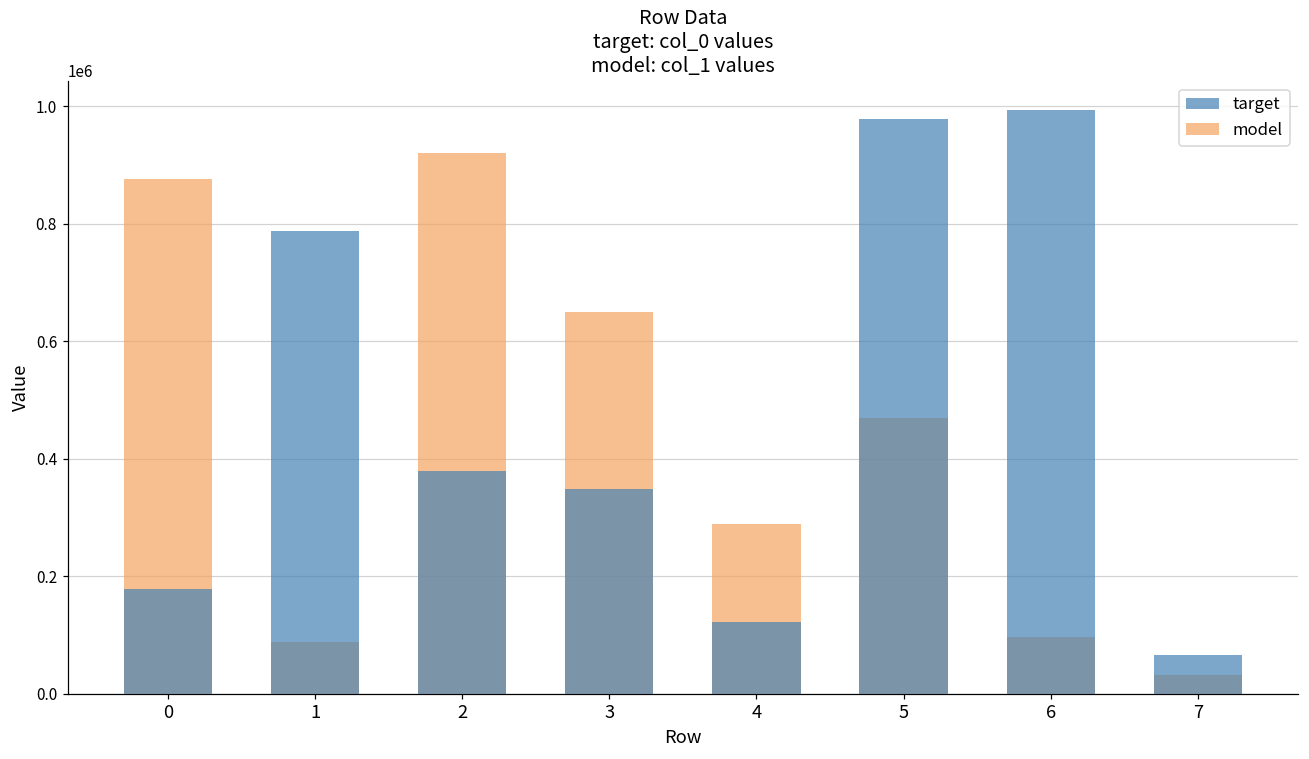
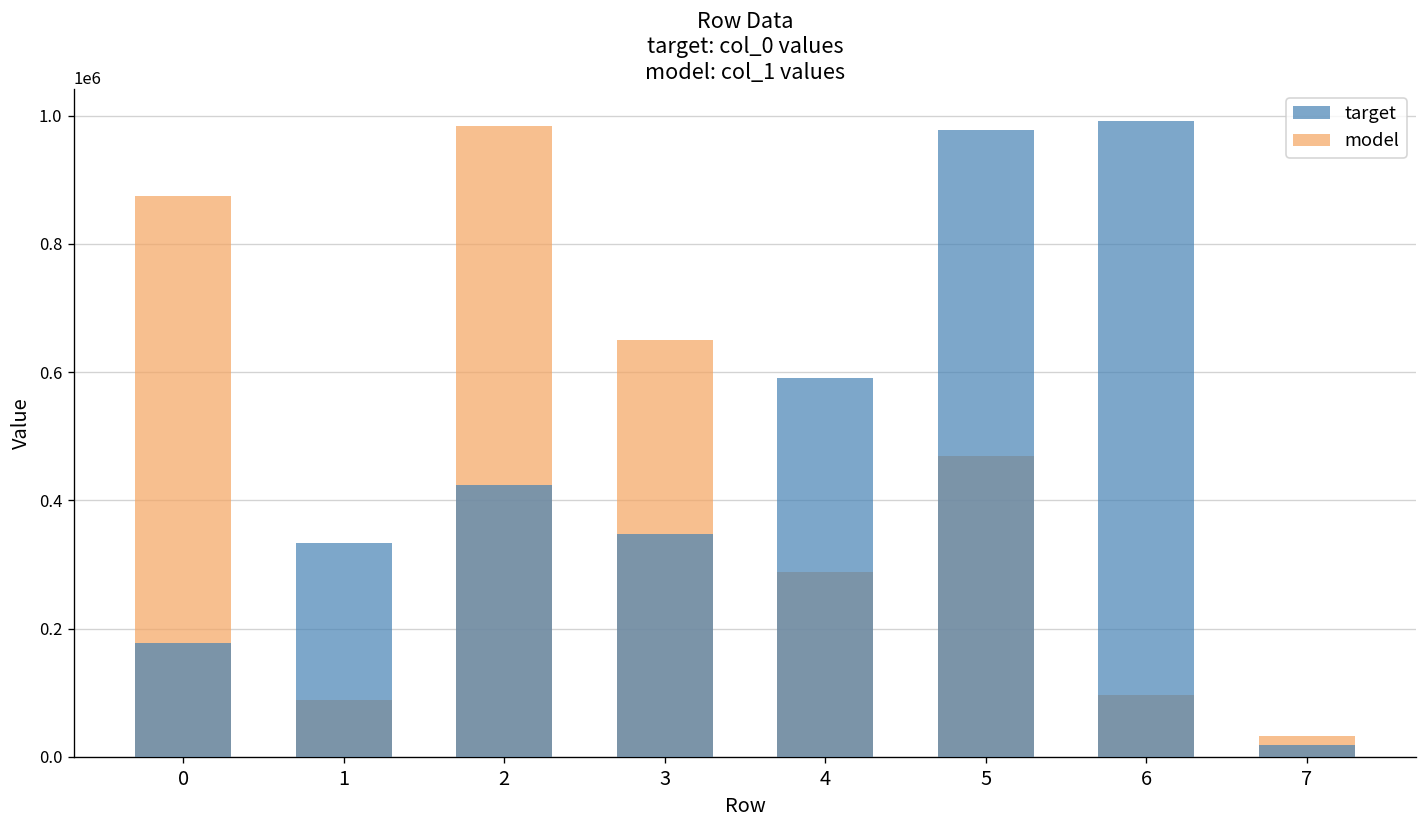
  {
    "target": {
-     "1": 790000,
-     "2": 380000,
-     "4": 120000,
+     "1": 330000,
+     "2": 420000,
+     "4": 590000,
      "5": 980000,
      "6": 990000,
-     "7": 70000
+     "7": 20000
    },
    "model": {
      "0": 880000,
-     "2": 920000,
+     "2": 980000,
      "3": 650000
    }
  }
